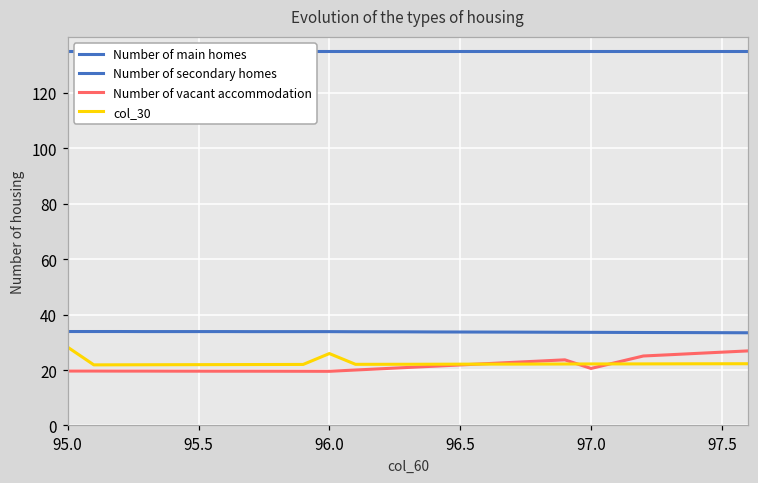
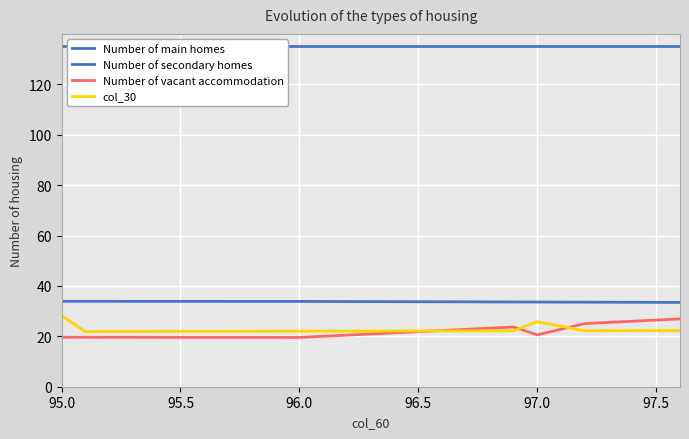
  {
    "Number of vacant accommodation": {
      "95.0": 20,
      "96.0": 20,
      "97.0": 21
    },
    "col_30": {
      "95.0": 28,
-     "96.0": 26,
-     "97.0": 22
+     "96.0": 22,
+     "97.0": 26
    }
  }
